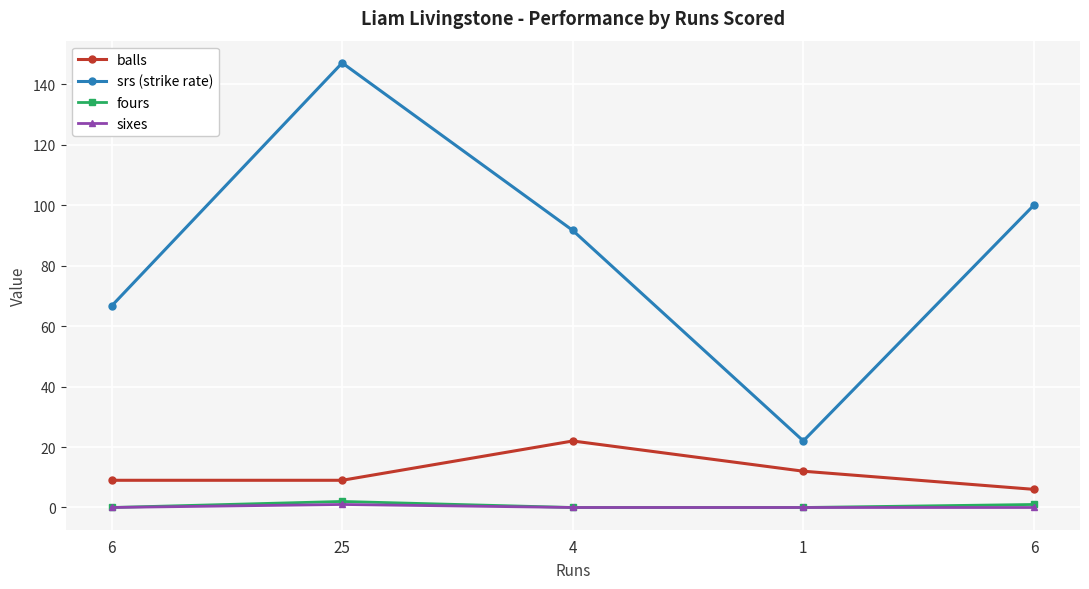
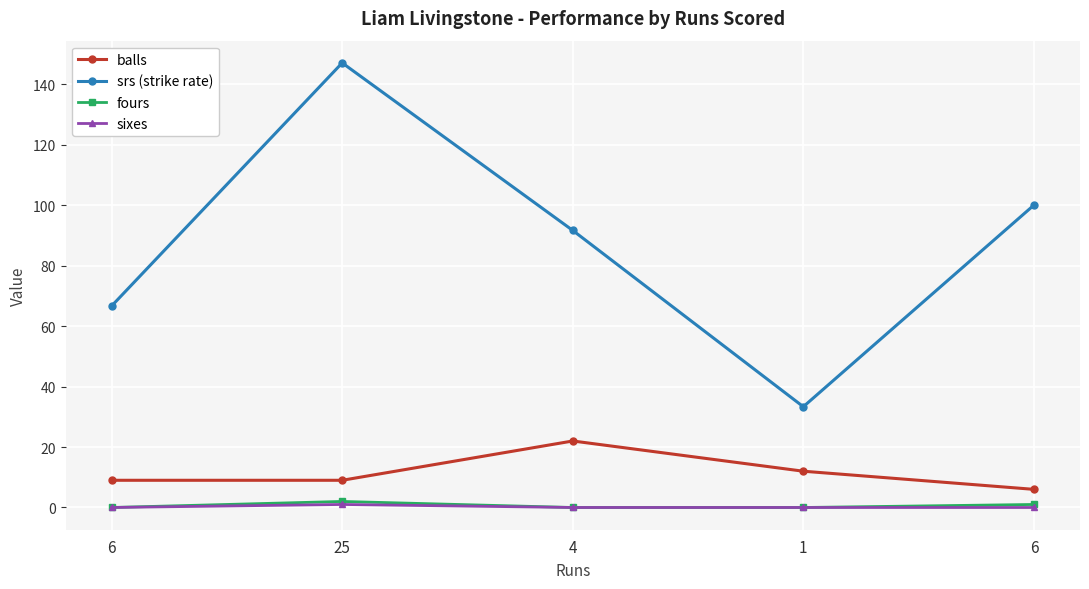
  {
    "balls": {
      "25": 9,
      "4": 22,
      "1": 12
    },
    "srs (strike rate)": {
      "25": 147,
      "4": 92,
-     "1": 22
+     "1": 33
    },
    "fours": {
      "25": 2
    },
    "sixes": {
      "25": 1
    }
  }
